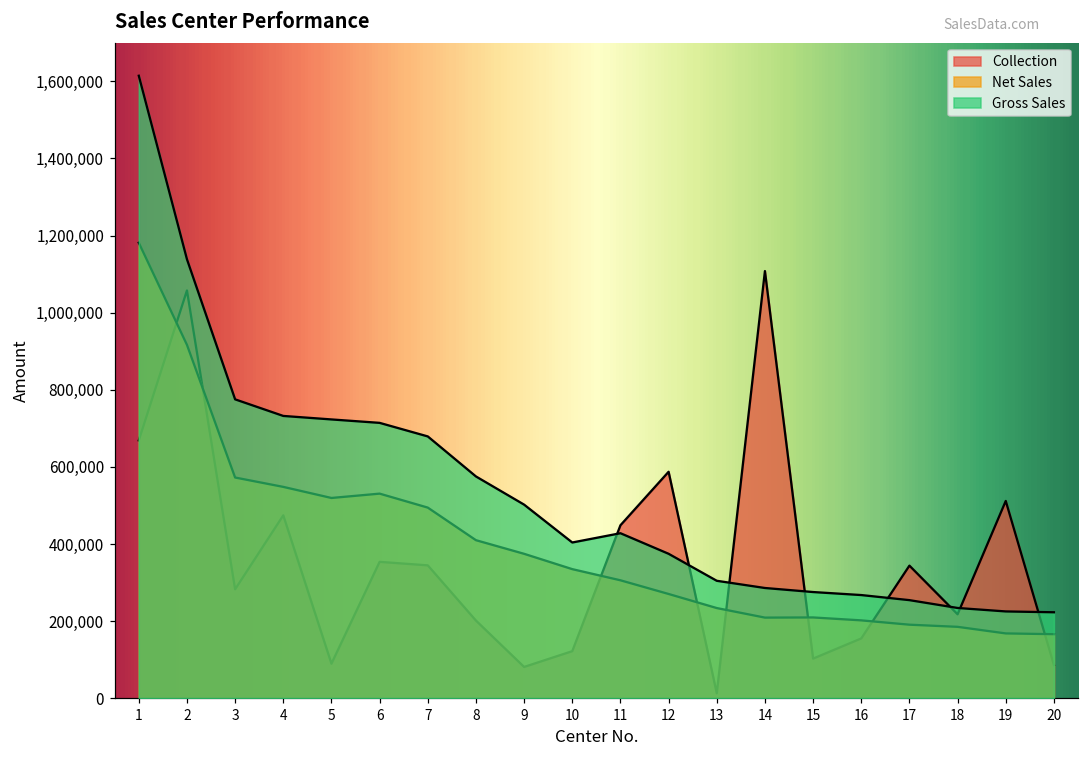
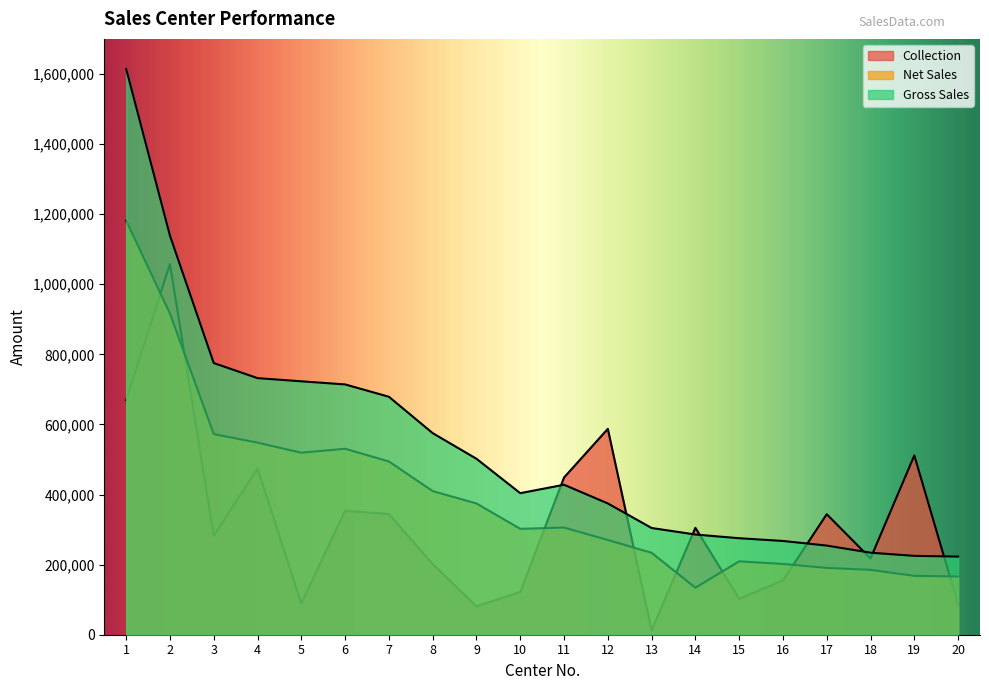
  {
    "Collection": {
      "1": "670,000",
      "2": "1,060,000",
      "3": "280,000",
      "4": "470,000",
      "5": "90,000",
      "6": "350,000",
      "7": "340,000",
      "8": "200,000",
      "9": "80,000",
      "10": "120,000",
      "11": "450,000",
      "12": "590,000",
      "13": "10,000",
-     "14": "1,110,000",
+     "14": "310,000",
      "15": "100,000",
      "16": "160,000",
      "17": "340,000",
      "18": "220,000",
      "19": "510,000",
      "20": "90,000"
    },
    "Net Sales": {
      "1": "1,180,000",
      "2": "920,000",
      "3": "570,000",
      "4": "550,000",
      "5": "520,000",
      "6": "530,000",
      "7": "490,000",
      "8": "410,000",
      "9": "370,000",
-     "10": "330,000",
+     "10": "300,000",
      "11": "310,000",
      "12": "270,000",
      "13": "230,000",
-     "14": "210,000",
+     "14": "130,000",
      "15": "210,000",
      "16": "200,000",
      "17": "190,000",
      "18": "190,000",
      "19": "170,000",
      "20": "170,000"
    },
    "Gross Sales": {
      "1": "1,610,000",
      "2": "1,140,000",
      "3": "780,000",
      "4": "730,000",
      "5": "720,000",
      "6": "710,000",
      "7": "680,000",
      "8": "580,000",
      "9": "500,000",
      "10": "400,000",
      "11": "430,000",
      "12": "370,000",
      "13": "300,000",
      "14": "290,000",
      "15": "280,000",
      "16": "270,000",
      "17": "250,000",
      "18": "230,000",
      "19": "230,000",
      "20": "220,000"
    }
  }
